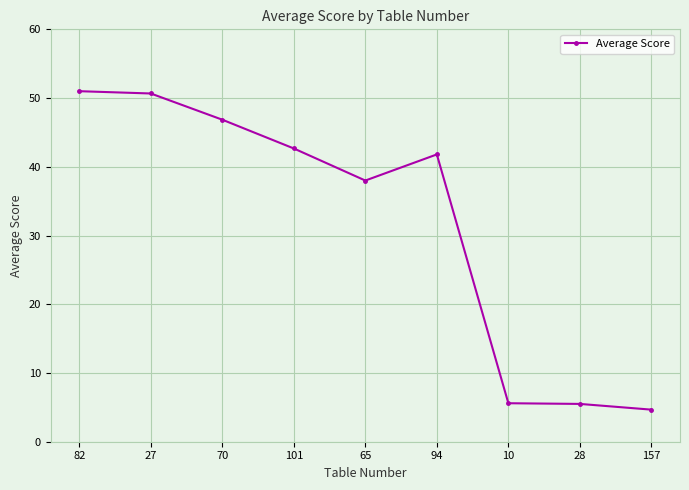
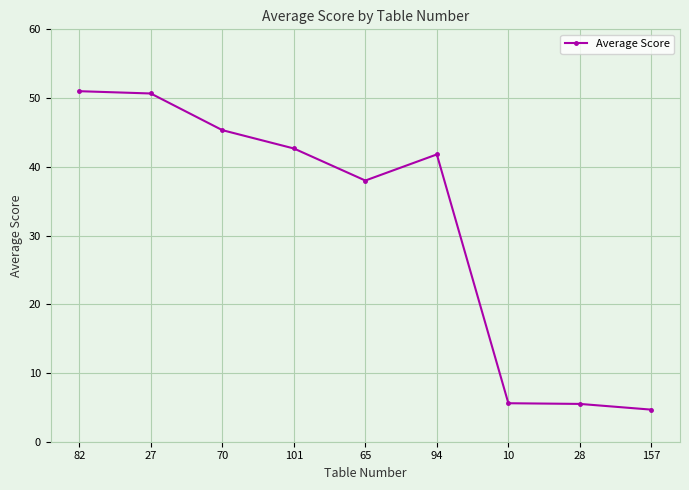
  {
    "82": 51,
    "27": 51,
-   "70": 47,
+   "70": 45,
    "101": 43,
    "65": 38,
    "94": 42,
    "10": 6,
    "28": 6,
    "157": 5
  }
